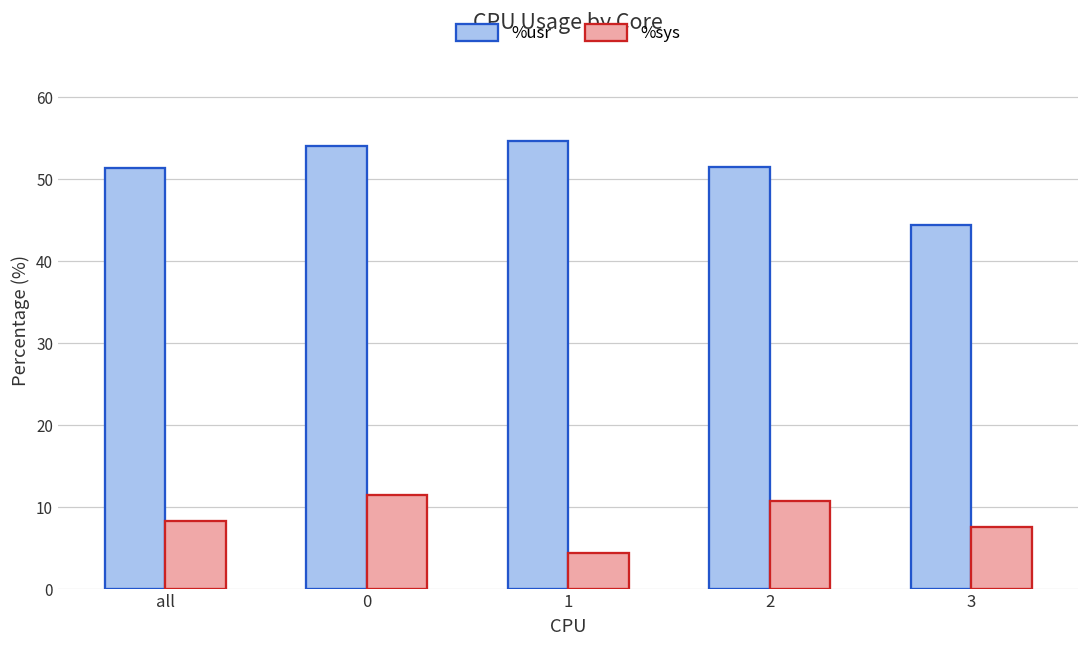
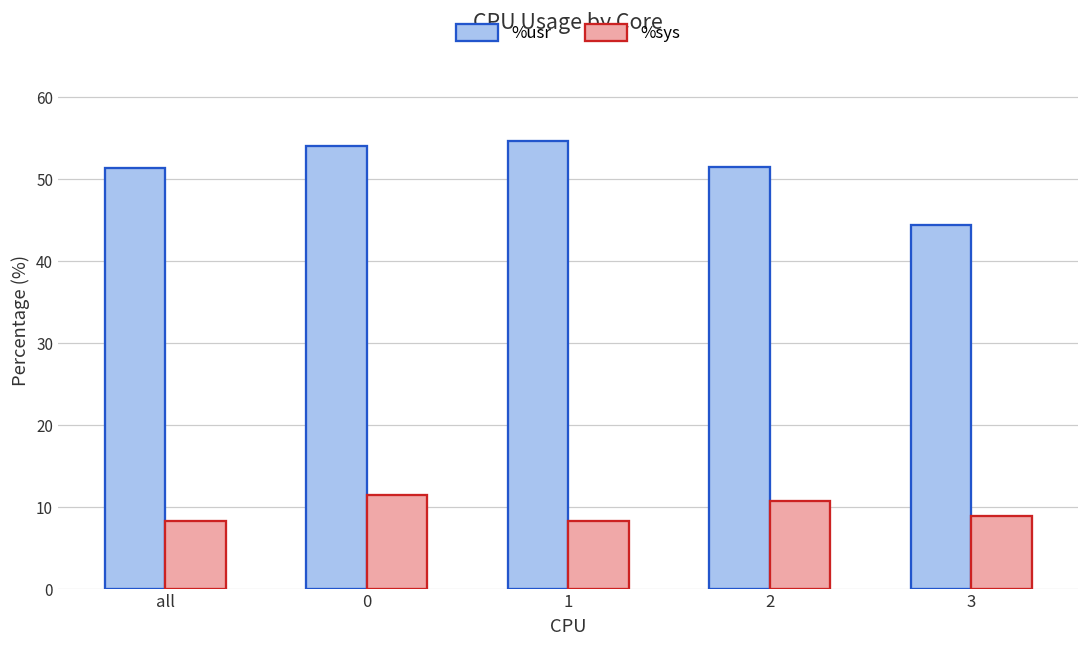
  {
    "%usr": {
      "all": 51,
      "0": 54,
      "1": 55,
      "2": 52,
      "3": 44
    },
    "%sys": {
      "all": 8,
      "0": 12,
-     "1": 4,
+     "1": 8,
      "2": 11,
-     "3": 8
+     "3": 9
    }
  }
